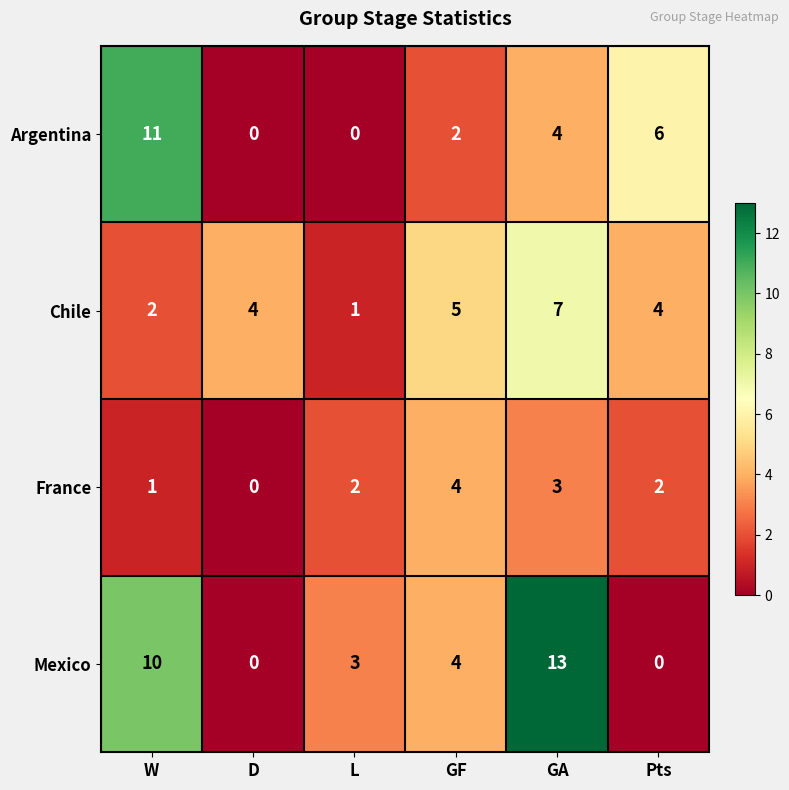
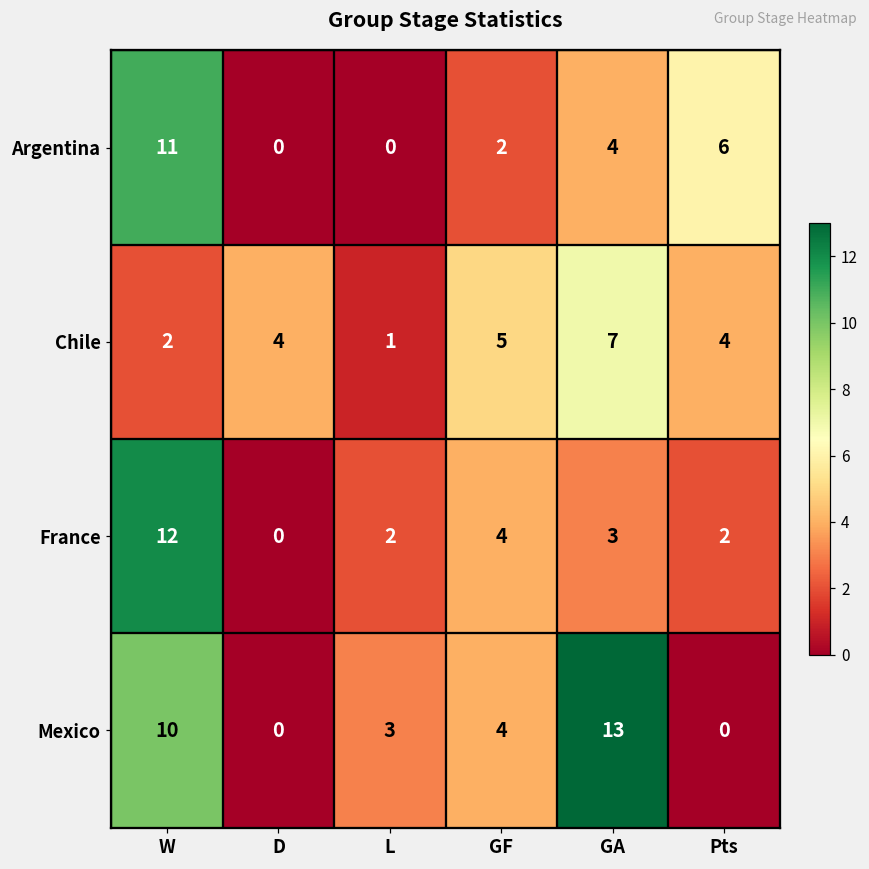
  {
    "Argentina": {
      "W": 11,
      "D": 0,
      "L": 0,
      "GF": 2,
      "GA": 4,
      "Pts": 6
    },
    "Chile": {
      "W": 2,
      "D": 4,
      "L": 1,
      "GF": 5,
      "GA": 7,
      "Pts": 4
    },
    "France": {
-     "W": 1,
+     "W": 12,
      "D": 0,
      "L": 2,
      "GF": 4,
      "GA": 3,
      "Pts": 2
    },
    "Mexico": {
      "W": 10,
      "D": 0,
      "L": 3,
      "GF": 4,
      "GA": 13,
      "Pts": 0
    }
  }
